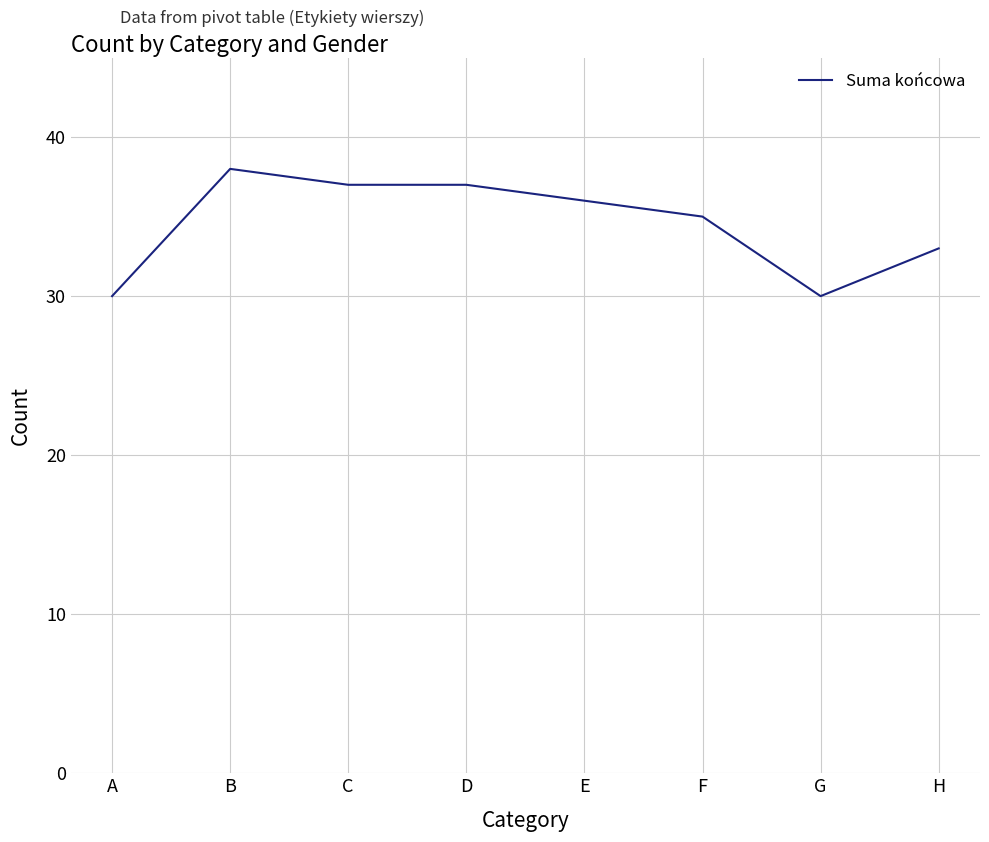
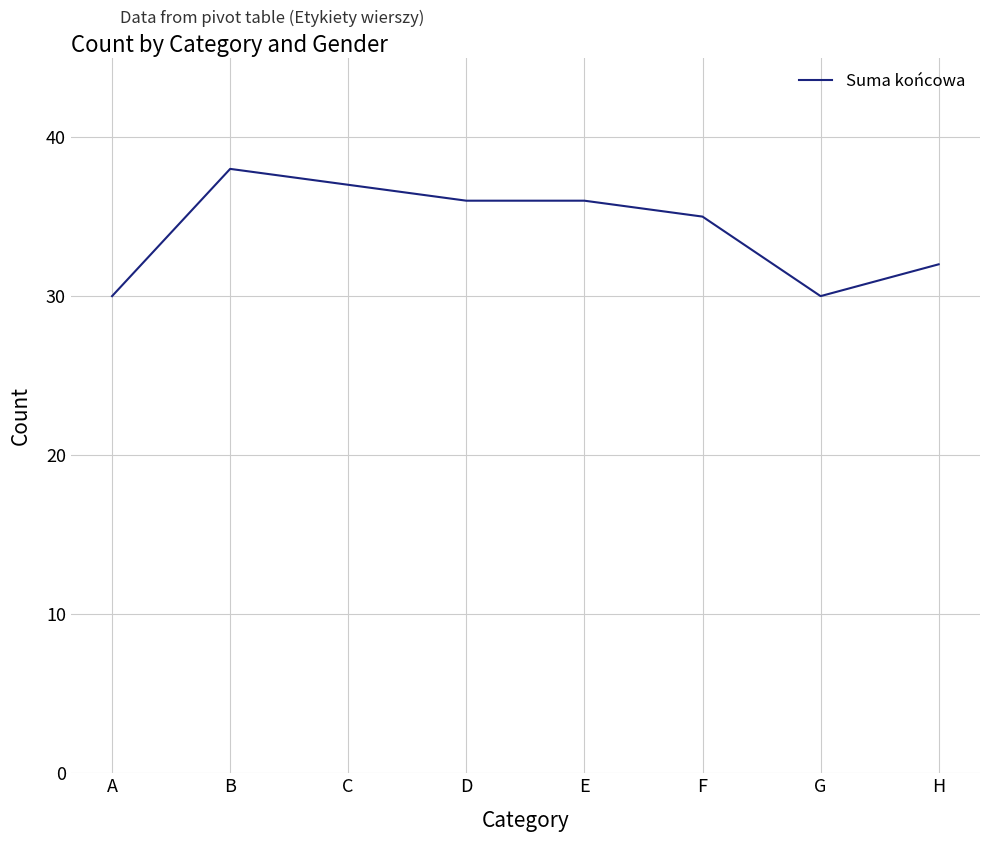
  {
    "A": 30,
    "B": 38,
    "C": 37,
-   "D": 37,
+   "D": 36,
    "E": 36,
    "F": 35,
    "G": 30,
-   "H": 33
+   "H": 32
  }
